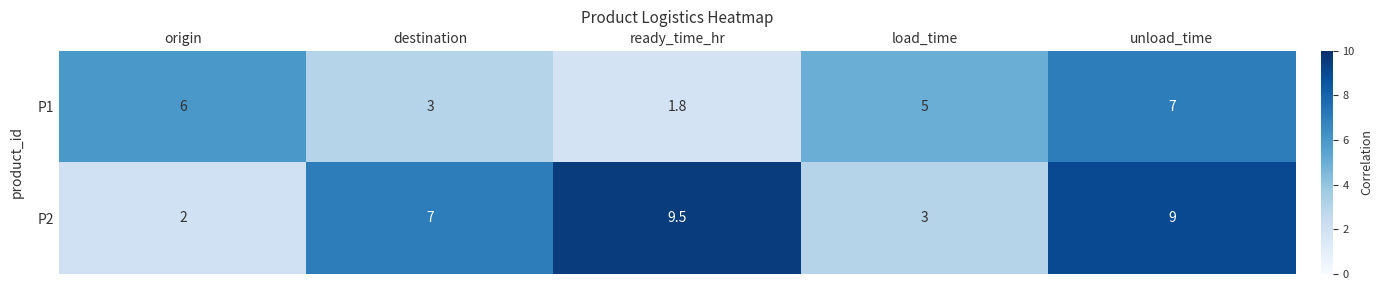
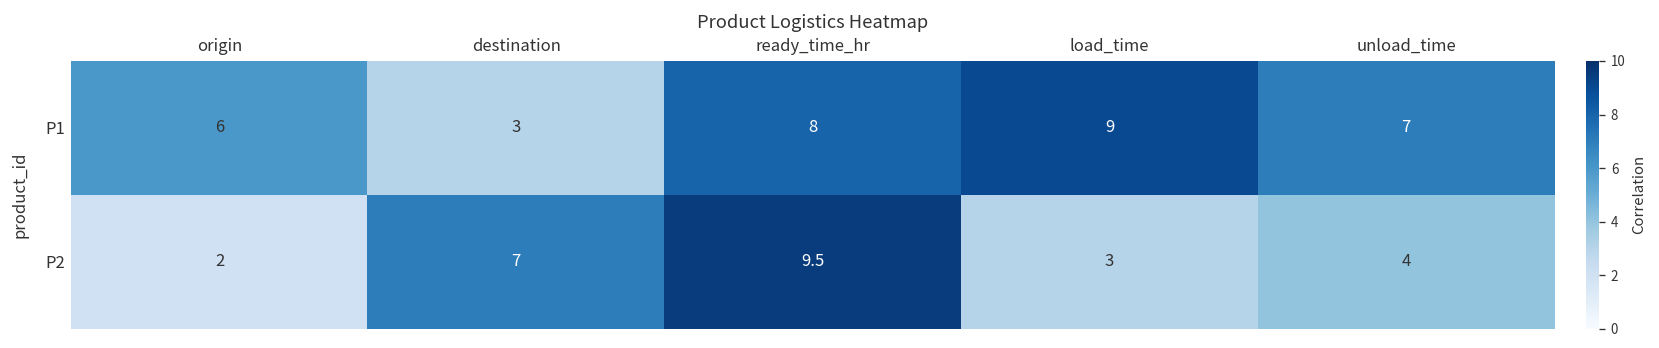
  {
    "P1": {
      "origin": 6,
      "destination": 3,
-     "ready_time_hr": 1.8,
-     "load_time": 5,
+     "ready_time_hr": 8,
+     "load_time": 9,
      "unload_time": 7
    },
    "P2": {
      "origin": 2,
      "destination": 7,
      "ready_time_hr": 9.5,
      "load_time": 3,
-     "unload_time": 9
+     "unload_time": 4
    }
  }
